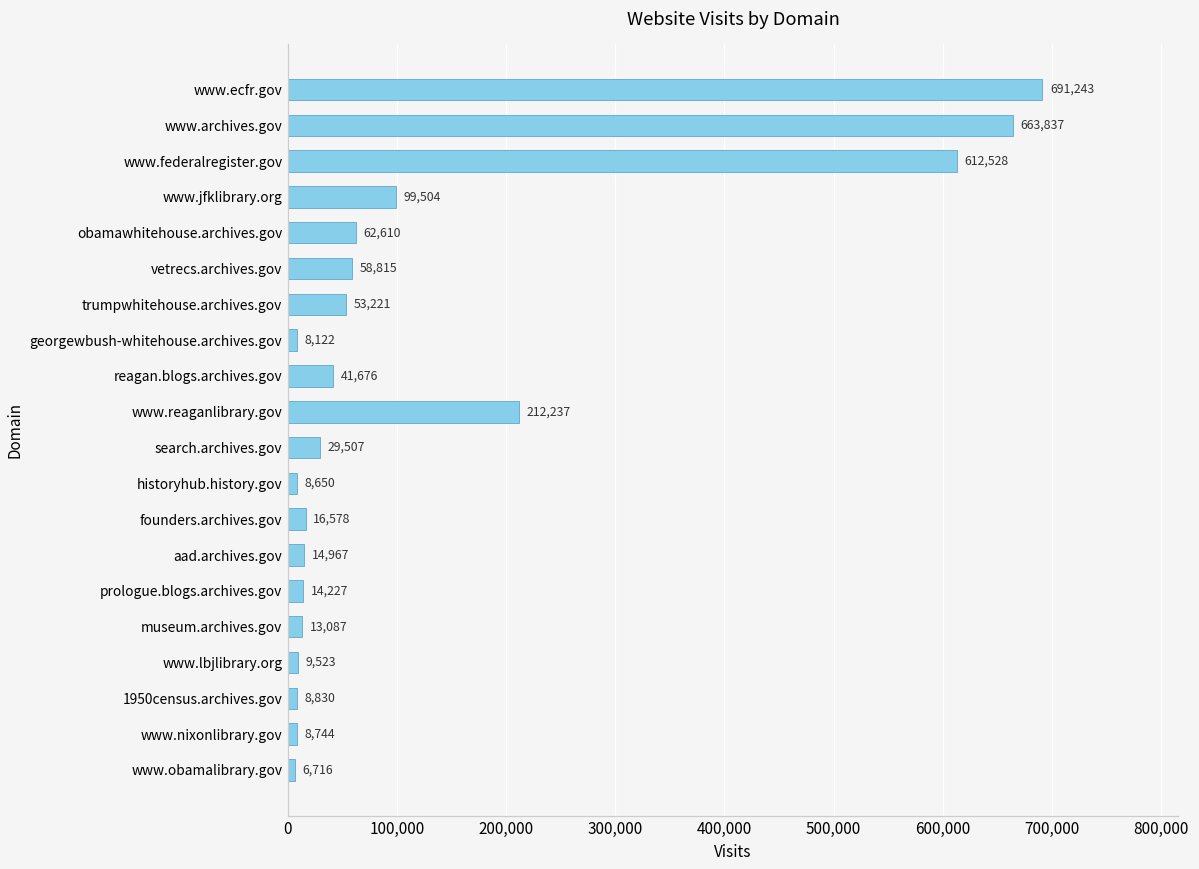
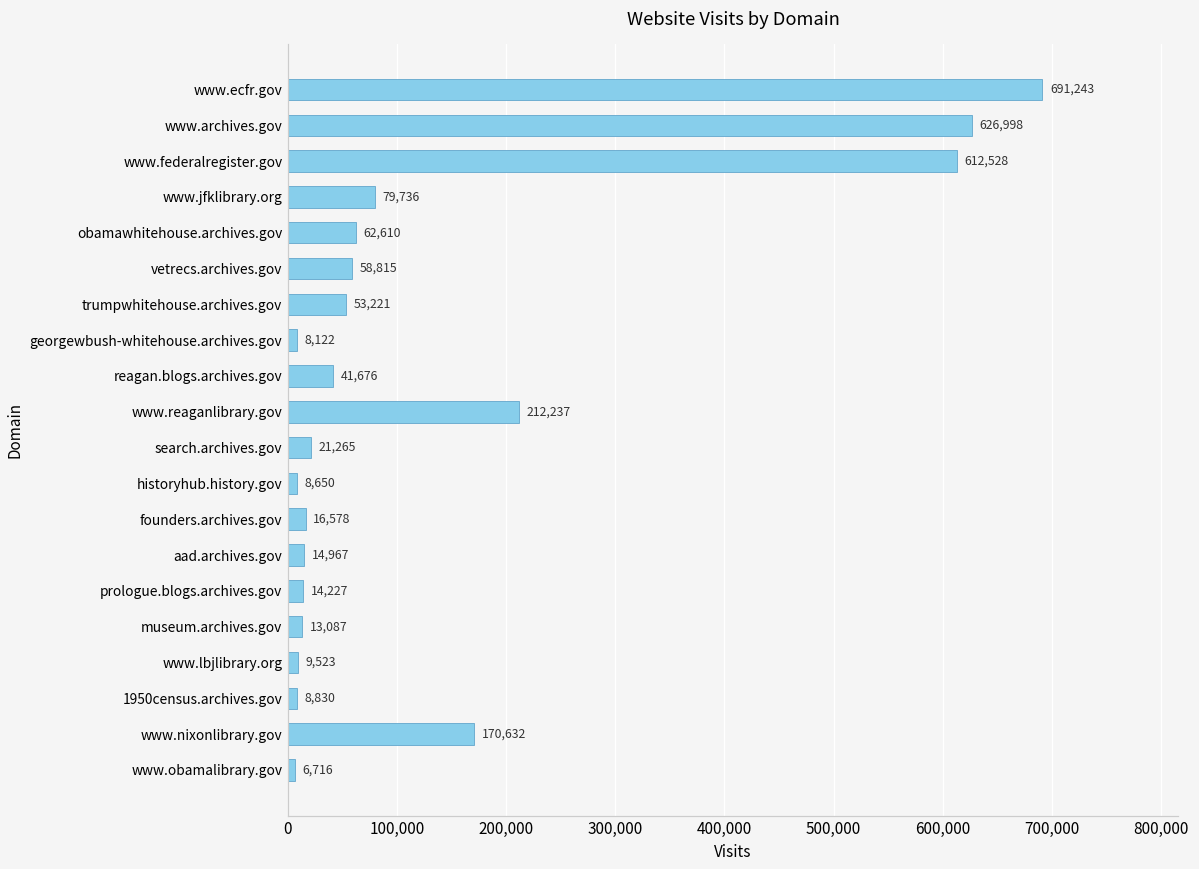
  {
    "www.ecfr.gov": "691,243",
-   "www.archives.gov": "663,837",
+   "www.archives.gov": "626,998",
    "www.federalregister.gov": "612,528",
-   "www.jfklibrary.org": "99,504",
+   "www.jfklibrary.org": "79,736",
    "obamawhitehouse.archives.gov": "62,610",
    "vetrecs.archives.gov": "58,815",
    "trumpwhitehouse.archives.gov": "53,221",
    "georgewbush-whitehouse.archives.gov": "8,122",
    "reagan.blogs.archives.gov": "41,676",
    "www.reaganlibrary.gov": "212,237",
-   "search.archives.gov": "29,507",
+   "search.archives.gov": "21,265",
    "historyhub.history.gov": "8,650",
    "founders.archives.gov": "16,578",
    "aad.archives.gov": "14,967",
    "prologue.blogs.archives.gov": "14,227",
    "museum.archives.gov": "13,087",
    "www.lbjlibrary.org": "9,523",
    "1950census.archives.gov": "8,830",
-   "www.nixonlibrary.gov": "8,744",
+   "www.nixonlibrary.gov": "170,632",
    "www.obamalibrary.gov": "6,716"
  }
